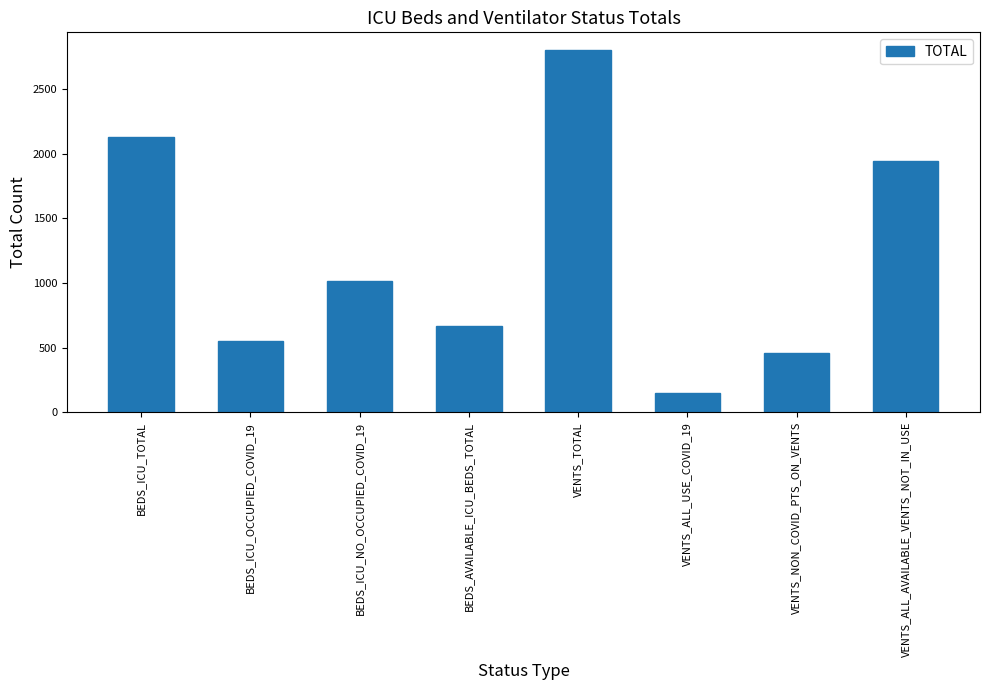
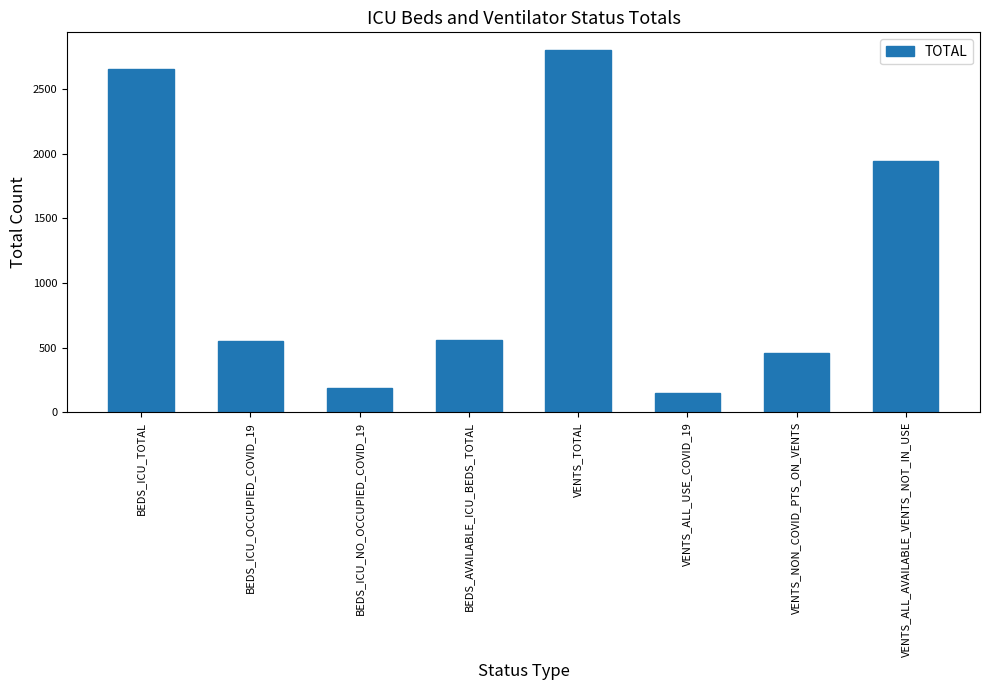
  {
-   "BEDS_ICU_TOTAL": 2130,
+   "BEDS_ICU_TOTAL": 2650,
    "BEDS_ICU_OCCUPIED_COVID_19": 550,
-   "BEDS_ICU_NO_OCCUPIED_COVID_19": 1020,
-   "BEDS_AVAILABLE_ICU_BEDS_TOTAL": 670,
+   "BEDS_ICU_NO_OCCUPIED_COVID_19": 190,
+   "BEDS_AVAILABLE_ICU_BEDS_TOTAL": 560,
    "VENTS_TOTAL": 2800,
    "VENTS_ALL_USE_COVID_19": 150,
    "VENTS_NON_COVID_PTS_ON_VENTS": 460,
    "VENTS_ALL_AVAILABLE_VENTS_NOT_IN_USE": 1940
  }
